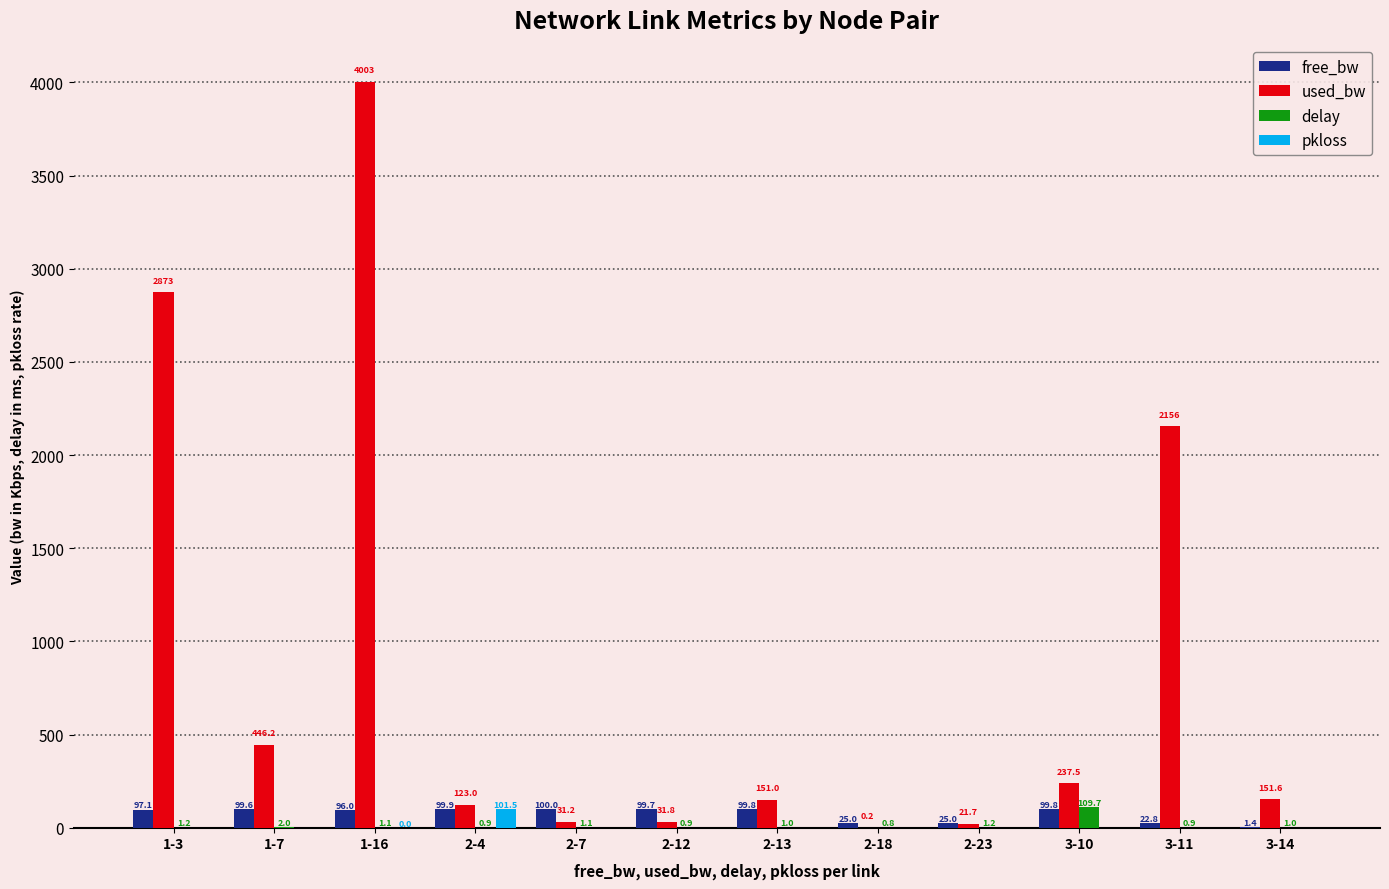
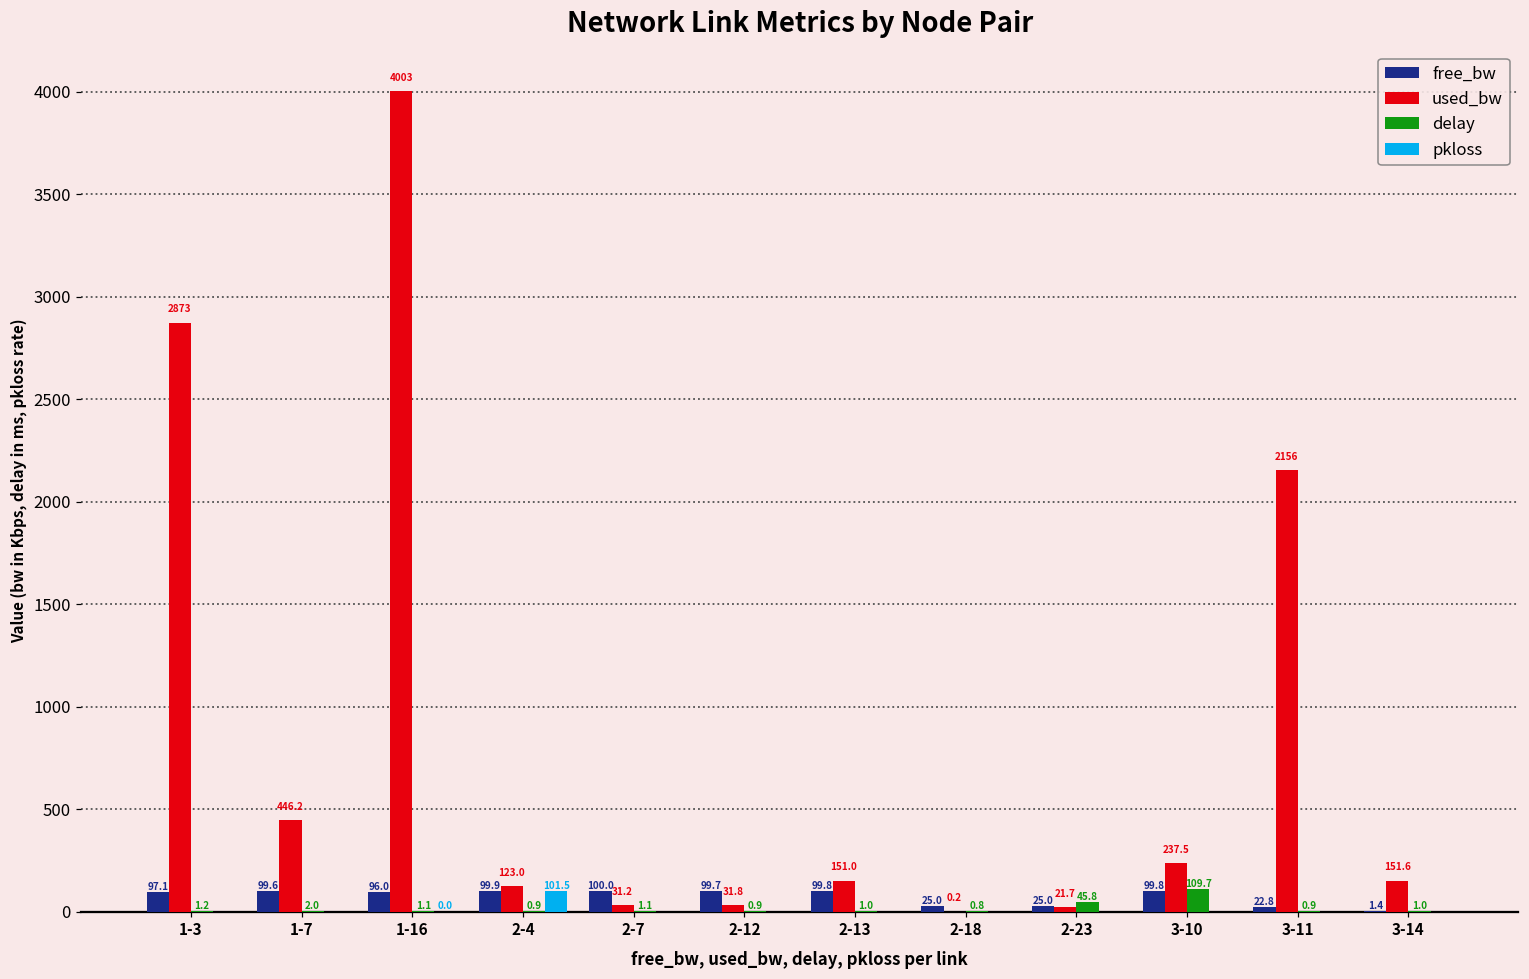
  {
    "free_bw": {
      "1-3": 97.1,
      "1-7": 99.6,
      "1-16": 96.0,
      "2-4": 99.9,
      "2-7": 100.0,
      "2-12": 99.7,
      "2-13": 99.8,
      "2-18": 25.0,
      "2-23": 25.0,
      "3-10": 99.8,
      "3-11": 22.8,
      "3-14": 1.4
    },
    "used_bw": {
      "1-3": 2873,
      "1-7": 446.2,
      "1-16": 4003,
      "2-4": 123.0,
      "2-7": 31.2,
      "2-12": 31.8,
      "2-13": 151.0,
      "2-18": 0.2,
      "2-23": 21.7,
      "3-10": 237.5,
      "3-11": 2156,
      "3-14": 151.6
    },
    "delay": {
      "1-3": 1.2,
      "1-7": 2.0,
      "1-16": 1.1,
      "2-4": 0.9,
      "2-7": 1.1,
      "2-12": 0.9,
      "2-13": 1.0,
      "2-18": 0.8,
-     "2-23": 1.2,
+     "2-23": 45.8,
      "3-10": 109.7,
      "3-11": 0.9,
      "3-14": 1.0
    },
    "pkloss": {
      "1-16": 0.0,
      "2-4": 101.5
    }
  }
